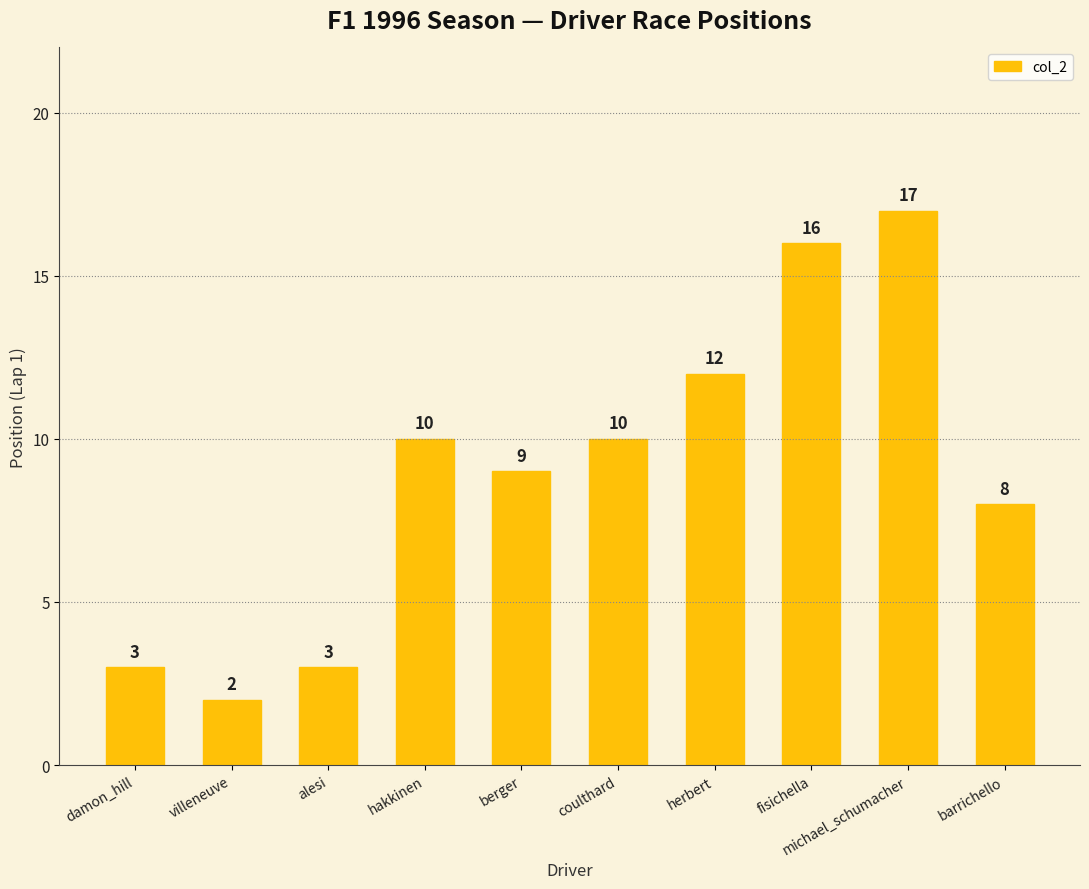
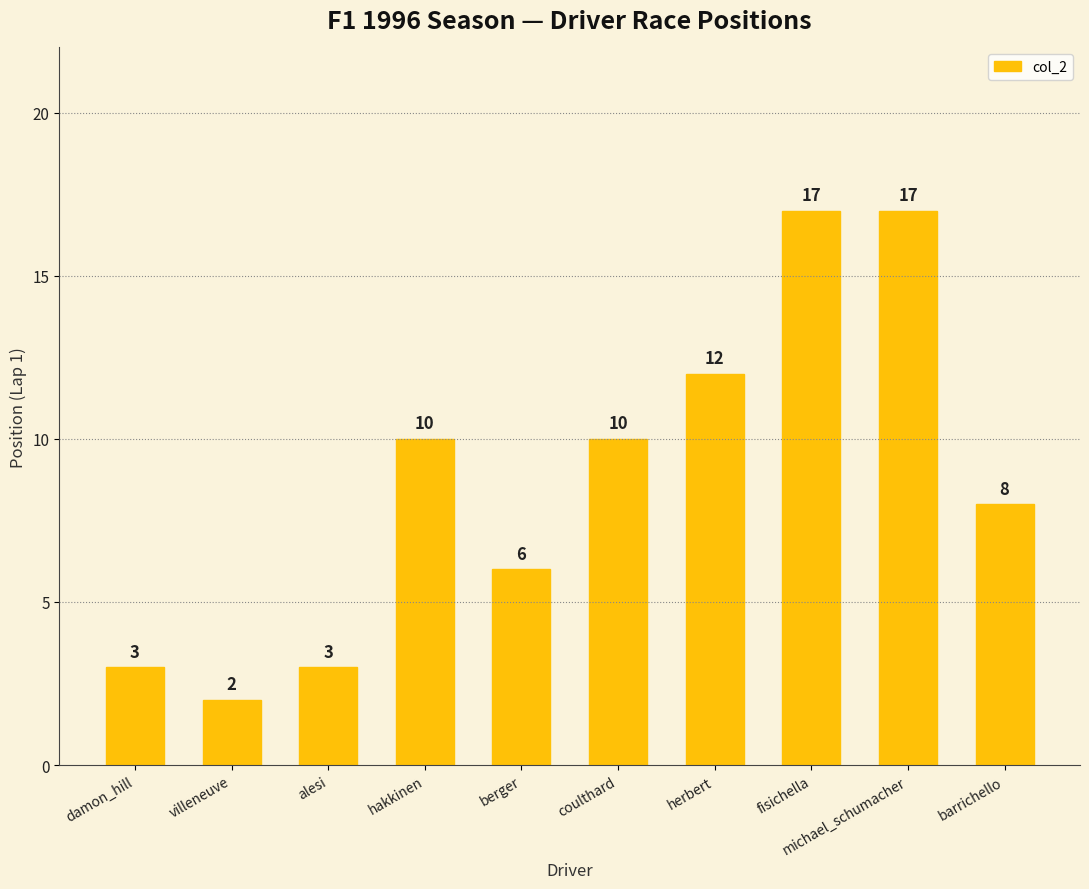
  {
    "damon_hill": 3,
    "villeneuve": 2,
    "alesi": 3,
    "hakkinen": 10,
-   "berger": 9,
+   "berger": 6,
    "coulthard": 10,
    "herbert": 12,
-   "fisichella": 16,
+   "fisichella": 17,
    "michael_schumacher": 17,
    "barrichello": 8
  }
